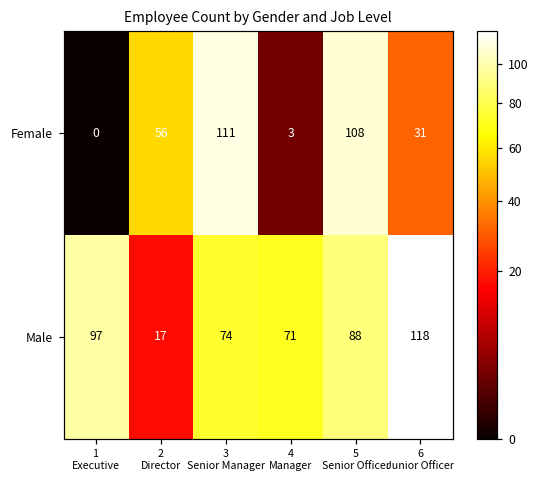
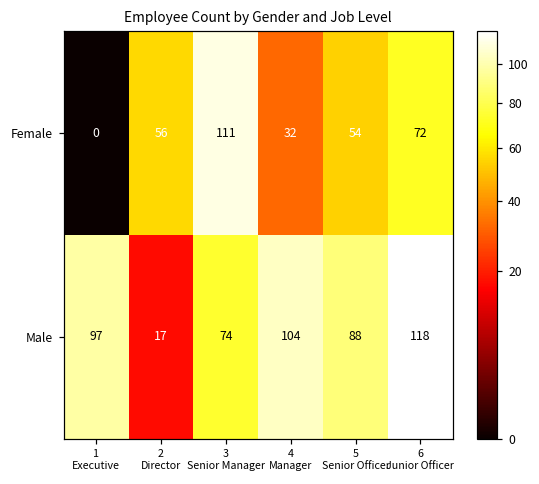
  {
    "Female": {
      "1 Executive": 0,
      "2 Director": 56,
      "3 Senior Manager": 111,
-     "4 Manager": 3,
-     "5 Senior Officer": 108,
-     "6 Junior Officer": 31
+     "4 Manager": 32,
+     "5 Senior Officer": 54,
+     "6 Junior Officer": 72
    },
    "Male": {
      "1 Executive": 97,
      "2 Director": 17,
      "3 Senior Manager": 74,
-     "4 Manager": 71,
+     "4 Manager": 104,
      "5 Senior Officer": 88,
      "6 Junior Officer": 118
    }
  }
